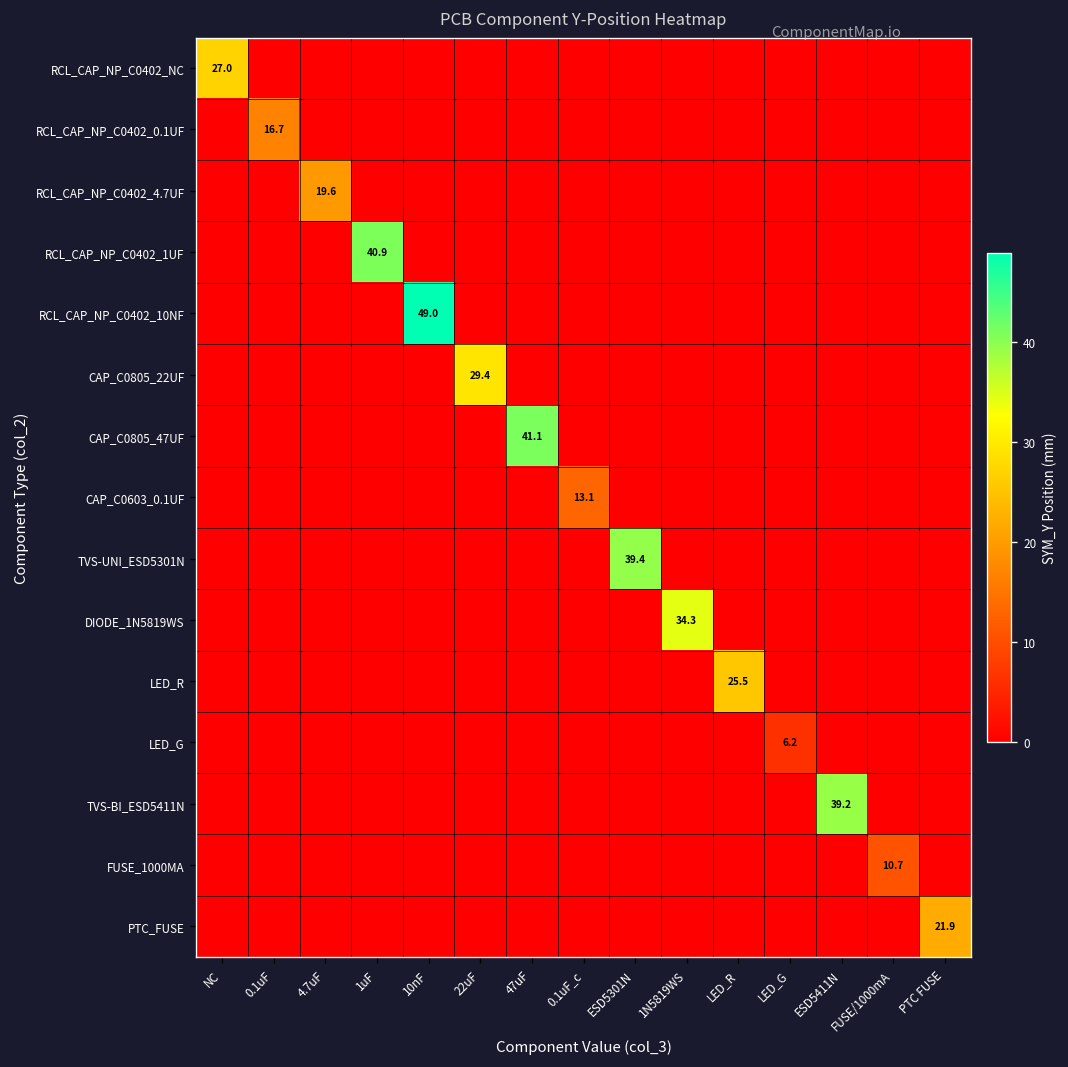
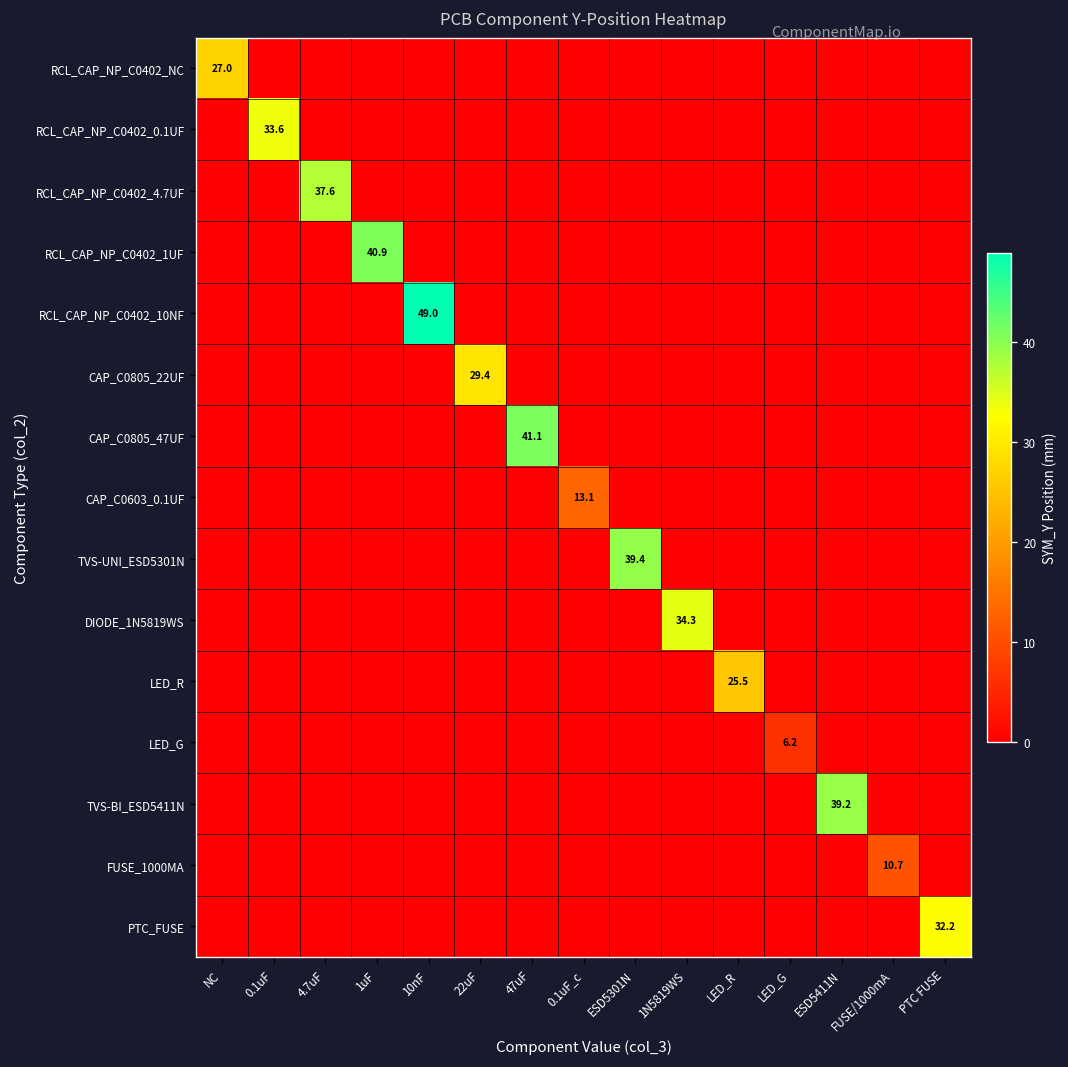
  {
    "RCL_CAP_NP_C0402_NC": {
      "NC": 27.0
    },
    "RCL_CAP_NP_C0402_0.1UF": {
-     "0.1uF": 16.7
+     "0.1uF": 33.6
    },
    "RCL_CAP_NP_C0402_4.7UF": {
-     "4.7uF": 19.6
+     "4.7uF": 37.6
    },
    "RCL_CAP_NP_C0402_1UF": {
      "1uF": 40.9
    },
    "RCL_CAP_NP_C0402_10NF": {
      "10nF": 49.0
    },
    "CAP_C0805_22UF": {
      "22uF": 29.4
    },
    "CAP_C0805_47UF": {
      "47uF": 41.1
    },
    "CAP_C0603_0.1UF": {
      "0.1uF_c": 13.1
    },
    "TVS-UNI_ESD5301N": {
      "ESD5301N": 39.4
    },
    "DIODE_1N5819WS": {
      "1N5819WS": 34.3
    },
    "LED_R": {
      "LED_R": 25.5
    },
    "LED_G": {
      "LED_G": 6.2
    },
    "TVS-BI_ESD5411N": {
      "ESD5411N": 39.2
    },
    "FUSE_1000MA": {
      "FUSE/1000mA": 10.7
    },
    "PTC_FUSE": {
-     "PTC FUSE": 21.9
+     "PTC FUSE": 32.2
    }
  }
